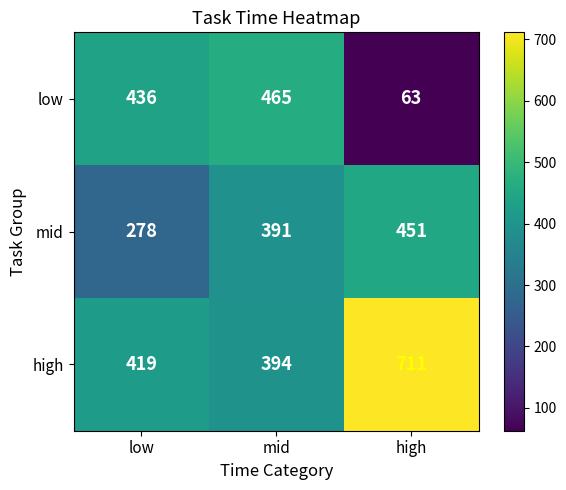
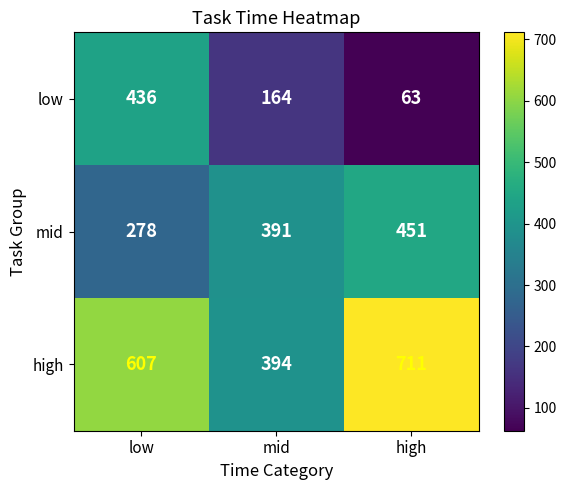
  {
    "low": {
      "low": 436,
-     "mid": 465,
+     "mid": 164,
      "high": 63
    },
    "mid": {
      "low": 278,
      "mid": 391,
      "high": 451
    },
    "high": {
-     "low": 419,
+     "low": 607,
      "mid": 394
    }
  }
